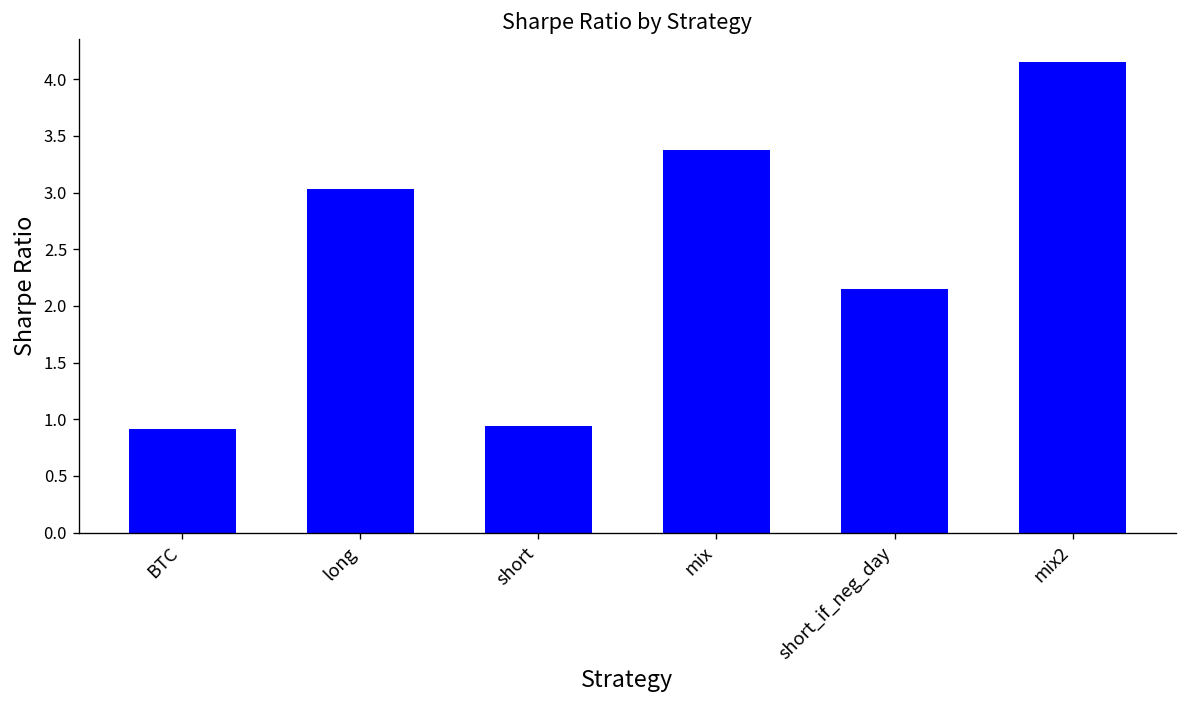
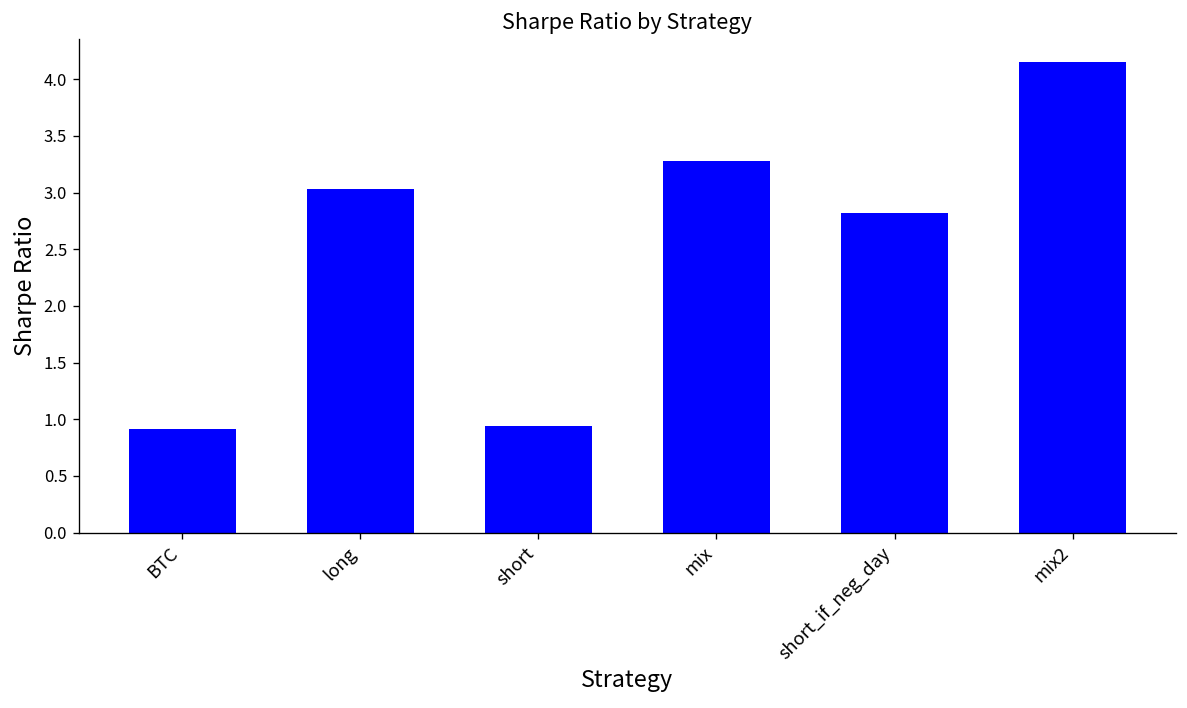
  {
    "BTC": 0.9,
    "long": 3.0,
    "short": 0.9,
-   "mix": 3.4,
-   "short_if_neg_day": 2.2,
+   "mix": 3.3,
+   "short_if_neg_day": 2.8,
    "mix2": 4.2
  }
